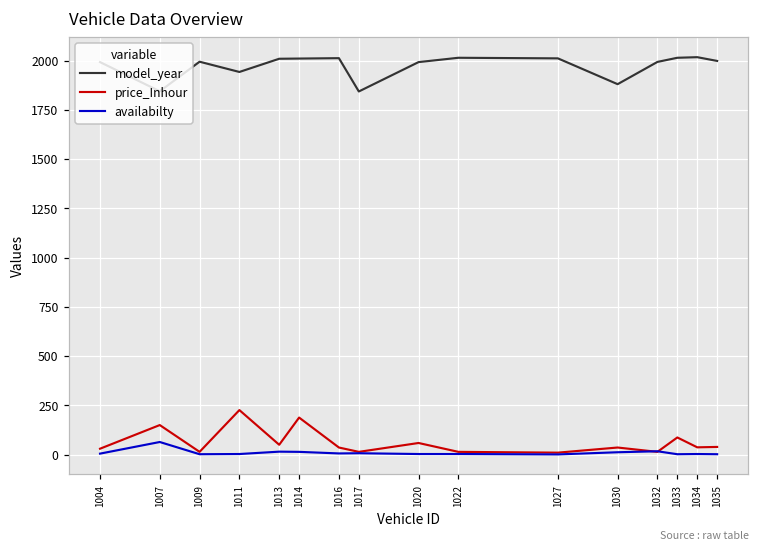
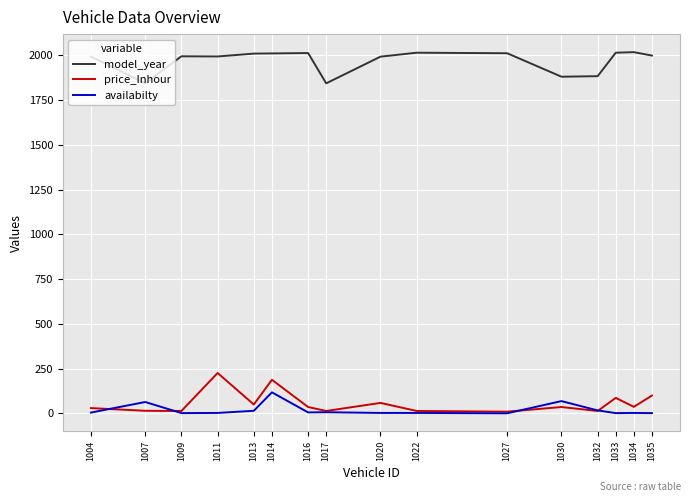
  {
    "model_year": {
      "1009": 1990,
-     "1011": 1940,
+     "1011": 1990,
      "1013": 2010,
      "1014": 2010,
      "1016": 2010,
      "1017": 1840,
      "1020": 1990,
      "1022": 2010,
      "1027": 2010,
      "1030": 1880,
-     "1032": 1990,
+     "1032": 1880,
      "1033": 2010,
      "1034": 2020,
      "1035": 2000
    },
    "price_Inhour": {
      "1004": 30,
-     "1007": 150,
+     "1007": 20,
      "1011": 230,
      "1013": 50,
      "1014": 190,
      "1016": 40,
      "1020": 60,
      "1030": 40,
      "1033": 90,
      "1034": 40,
-     "1035": 40
+     "1035": 100
    },
    "availabilty": {
      "1004": 10,
      "1007": 60,
      "1011": 0,
      "1013": 20,
-     "1014": 10,
+     "1014": 120,
      "1016": 10,
      "1020": 0,
-     "1030": 10,
+     "1030": 70,
      "1033": 0,
      "1034": 0,
      "1035": 0
    }
  }
